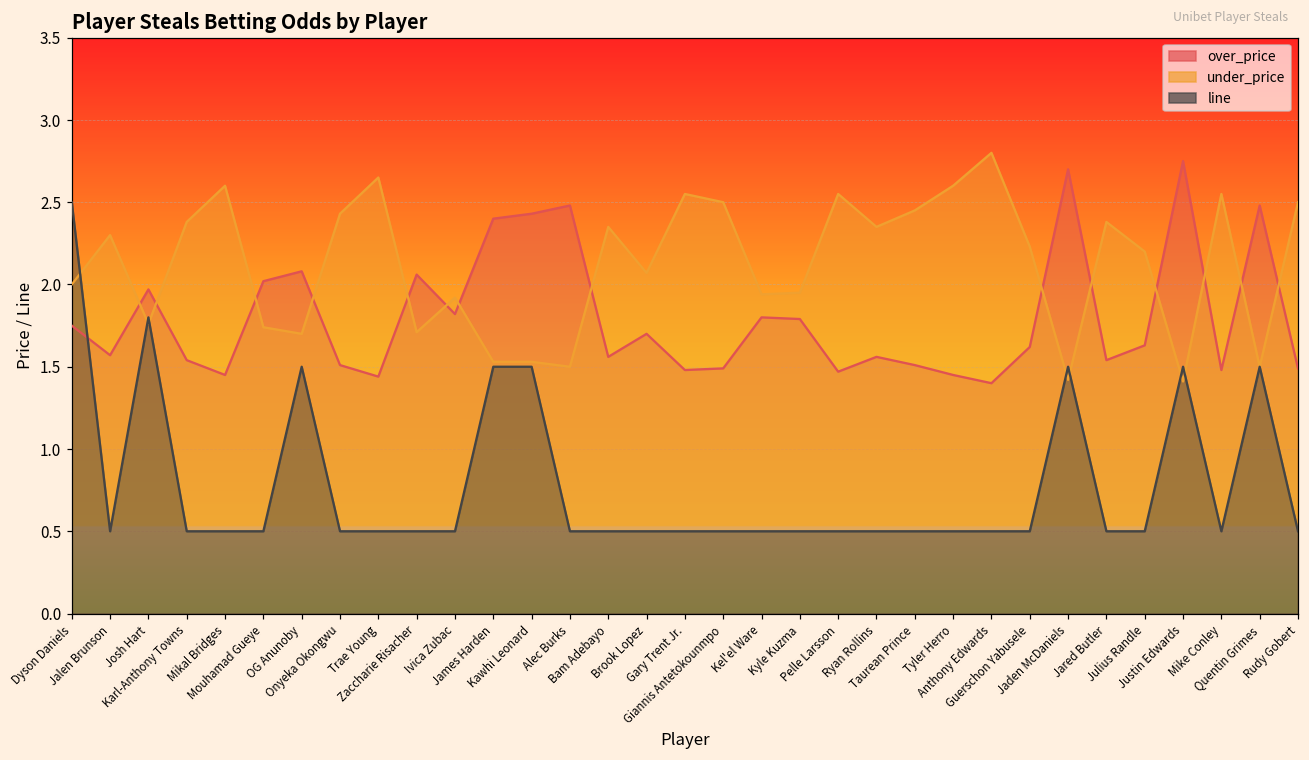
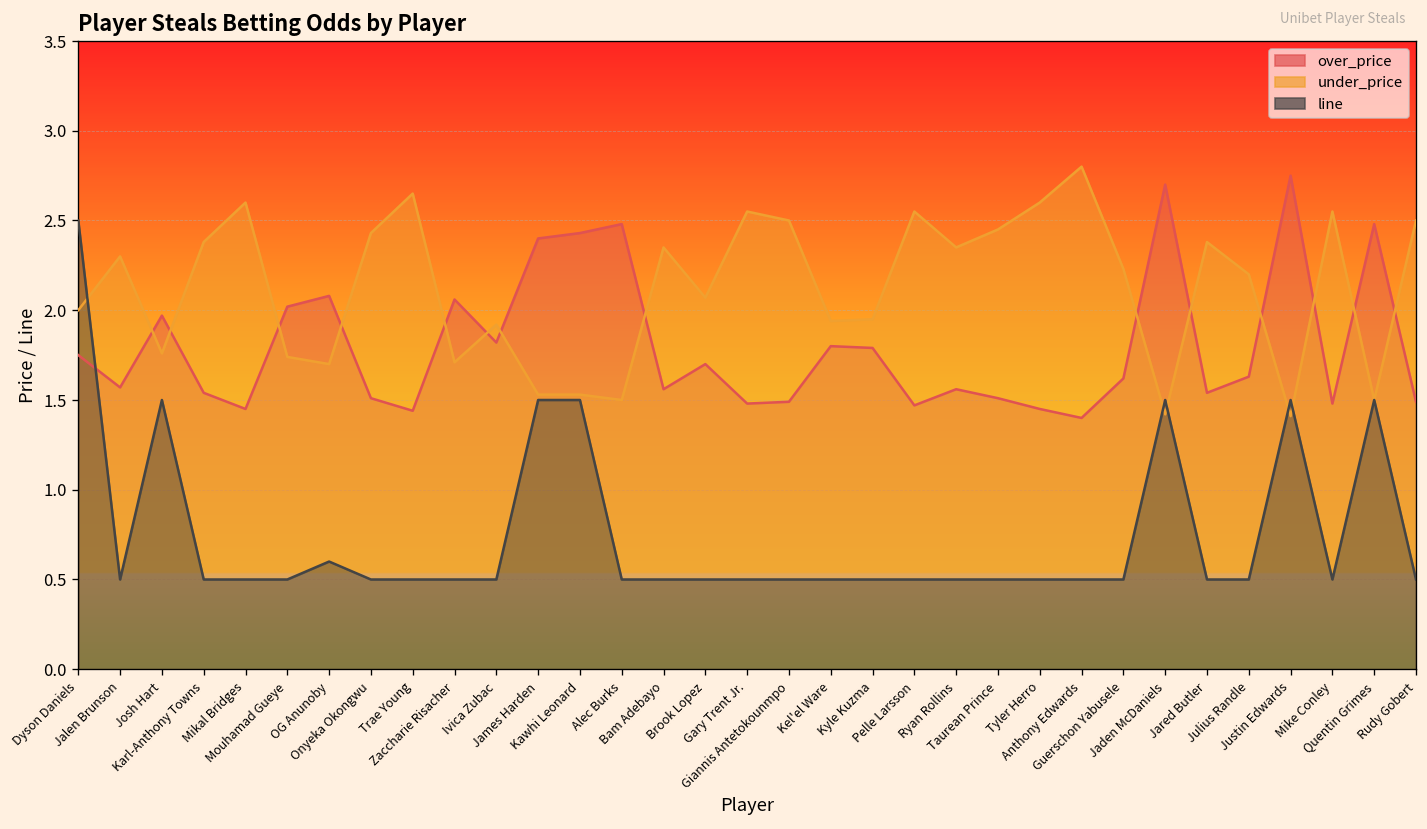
  {
    "line": {
      "Dyson Daniels": 2.5,
      "Jalen Brunson": 0.5,
-     "Josh Hart": 1.8,
+     "Josh Hart": 1.5,
      "Karl-Anthony Towns": 0.5,
      "Mikal Bridges": 0.5,
      "Mouhamad Gueye": 0.5,
-     "OG Anunoby": 1.5,
+     "OG Anunoby": 0.6,
      "Onyeka Okongwu": 0.5,
      "Trae Young": 0.5,
      "Zaccharie Risacher": 0.5,
      "Ivica Zubac": 0.5,
      "James Harden": 1.5,
      "Kawhi Leonard": 1.5,
      "Alec Burks": 0.5,
      "Bam Adebayo": 0.5,
      "Brook Lopez": 0.5,
      "Gary Trent Jr.": 0.5,
      "Giannis Antetokounmpo": 0.5,
      "Kel'el Ware": 0.5,
      "Kyle Kuzma": 0.5,
      "Pelle Larsson": 0.5,
      "Ryan Rollins": 0.5,
      "Taurean Prince": 0.5,
      "Tyler Herro": 0.5,
      "Anthony Edwards": 0.5,
      "Guerschon Yabusele": 0.5,
      "Jaden McDaniels": 1.5,
      "Jared Butler": 0.5,
      "Julius Randle": 0.5,
      "Justin Edwards": 1.5,
      "Mike Conley": 0.5,
      "Rudy Gobert": 0.5
    }
  }
